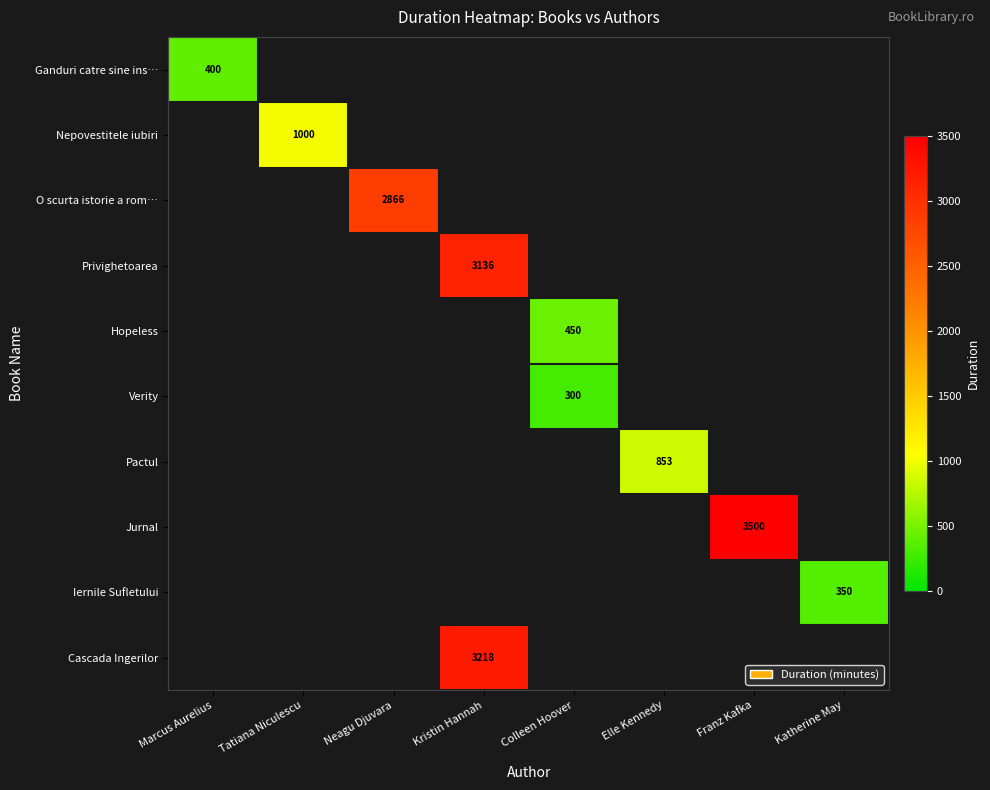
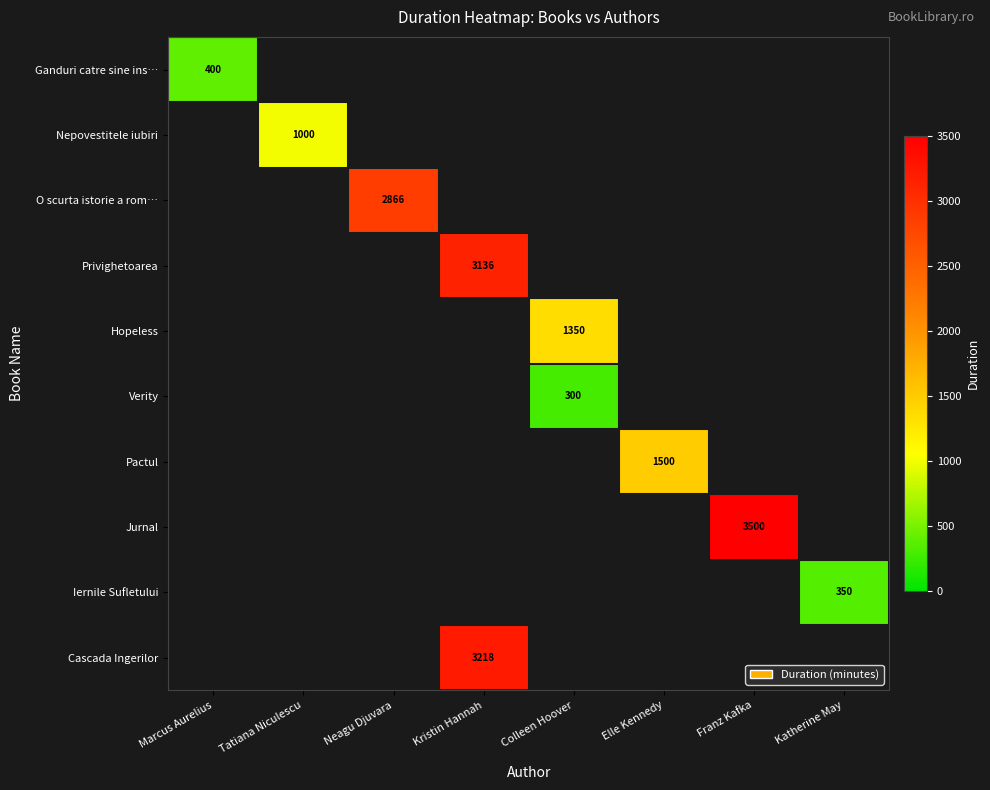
  {
    "Ganduri catre sine ins…": {
      "Marcus Aurelius": 400
    },
    "Nepovestitele iubiri": {
      "Tatiana Niculescu": 1000
    },
    "O scurta istorie a rom…": {
      "Neagu Djuvara": 2866
    },
    "Privighetoarea": {
      "Kristin Hannah": 3136
    },
    "Hopeless": {
-     "Colleen Hoover": 450
+     "Colleen Hoover": 1350
    },
    "Verity": {
      "Colleen Hoover": 300
    },
    "Pactul": {
-     "Elle Kennedy": 853
+     "Elle Kennedy": 1500
    },
    "Jurnal": {
      "Franz Kafka": 3500
    },
    "Iernile Sufletului": {
      "Katherine May": 350
    },
    "Cascada Ingerilor": {
      "Kristin Hannah": 3218
    }
  }
